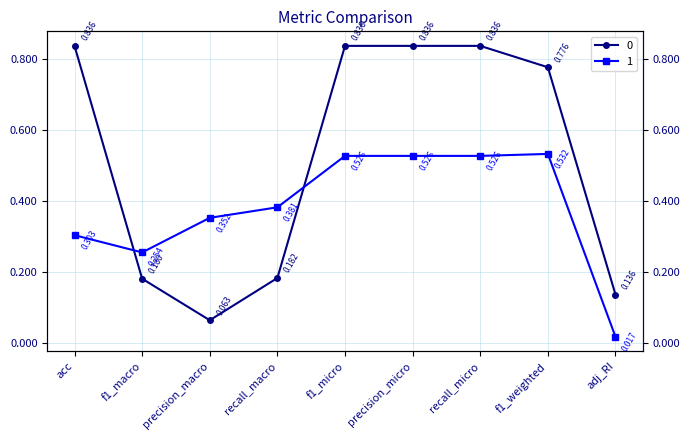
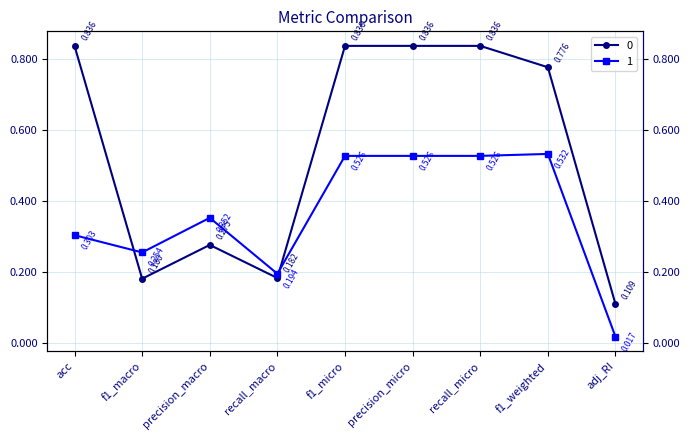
  {
    "0": {
      "acc": 0.836,
-     "precision_macro": 0.063,
+     "precision_macro": 0.275,
      "f1_micro": 0.836,
      "precision_micro": 0.836,
      "recall_micro": 0.836,
      "f1_weighted": 0.776,
-     "adj_RI": 0.136
+     "adj_RI": 0.109
    },
    "1": {
      "acc": 0.303,
-     "recall_macro": 0.381,
+     "recall_macro": 0.194,
      "f1_micro": 0.526,
      "precision_micro": 0.526,
      "recall_micro": 0.526,
      "f1_weighted": 0.532,
      "adj_RI": 0.017
    }
  }
